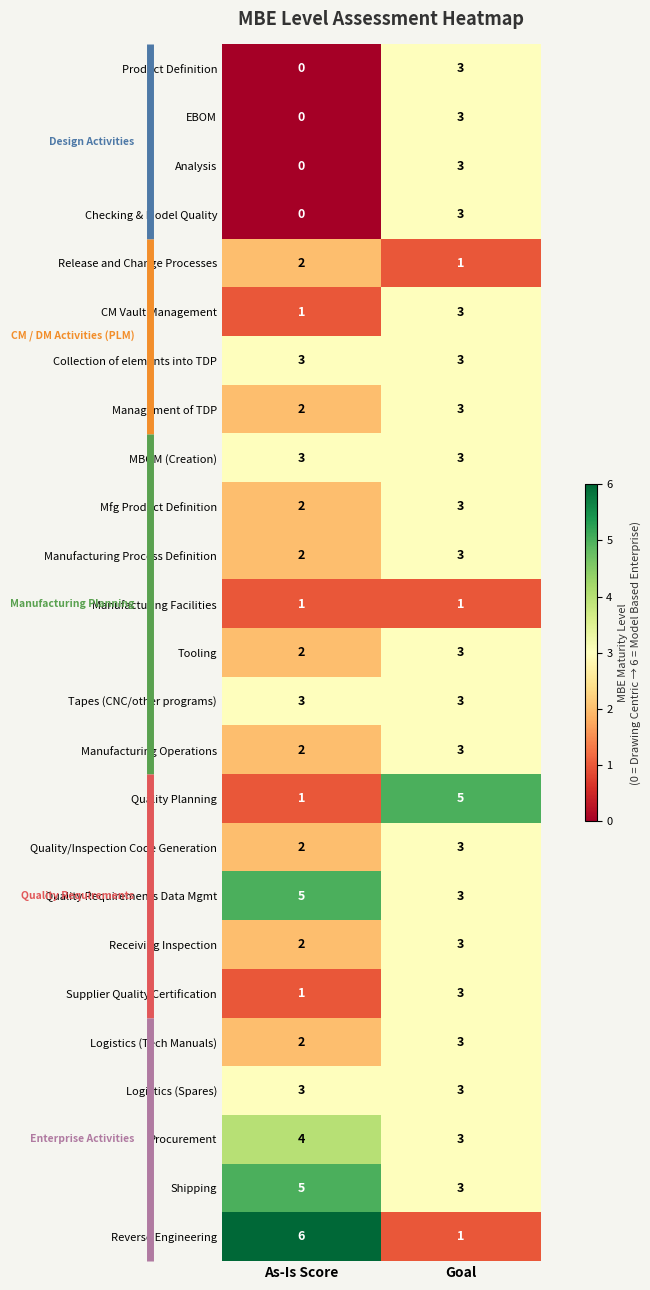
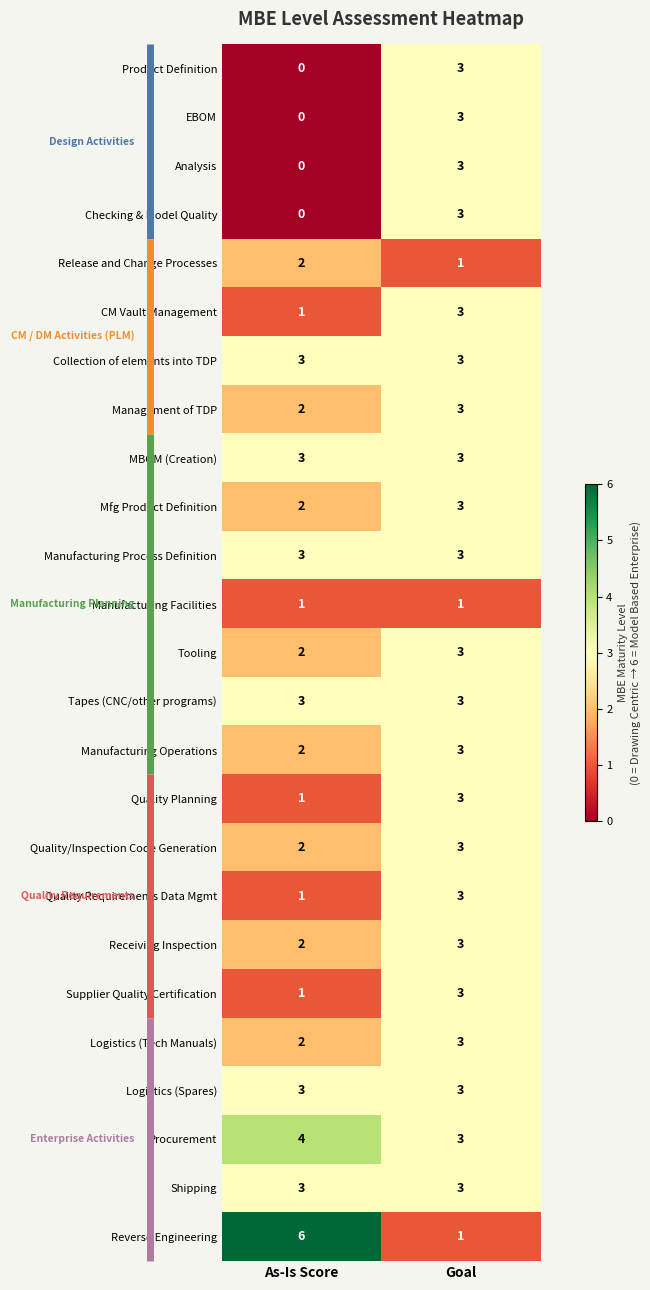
  {
    "Product Definition": {
      "As-Is Score": 0,
      "Goal": 3
    },
    "EBOM": {
      "As-Is Score": 0,
      "Goal": 3
    },
    "Analysis": {
      "As-Is Score": 0,
      "Goal": 3
    },
    "Checking & Model Quality": {
      "As-Is Score": 0,
      "Goal": 3
    },
    "Release and Change Processes": {
      "As-Is Score": 2,
      "Goal": 1
    },
    "CM Vault Management": {
      "As-Is Score": 1,
      "Goal": 3
    },
    "Collection of elements into TDP": {
      "As-Is Score": 3,
      "Goal": 3
    },
    "Management of TDP": {
      "As-Is Score": 2,
      "Goal": 3
    },
    "MBOM (Creation)": {
      "As-Is Score": 3,
      "Goal": 3
    },
    "Mfg Product Definition": {
      "As-Is Score": 2,
      "Goal": 3
    },
    "Manufacturing Process Definition": {
-     "As-Is Score": 2,
+     "As-Is Score": 3,
      "Goal": 3
    },
    "Manufacturing Facilities": {
      "As-Is Score": 1,
      "Goal": 1
    },
    "Tooling": {
      "As-Is Score": 2,
      "Goal": 3
    },
    "Tapes (CNC/other programs)": {
      "As-Is Score": 3,
      "Goal": 3
    },
    "Manufacturing Operations": {
      "As-Is Score": 2,
      "Goal": 3
    },
    "Quality Planning": {
      "As-Is Score": 1,
-     "Goal": 5
+     "Goal": 3
    },
    "Quality/Inspection Code Generation": {
      "As-Is Score": 2,
      "Goal": 3
    },
    "Quality Requirements Data Mgmt": {
-     "As-Is Score": 5,
+     "As-Is Score": 1,
      "Goal": 3
    },
    "Receiving Inspection": {
      "As-Is Score": 2,
      "Goal": 3
    },
    "Supplier Quality Certification": {
      "As-Is Score": 1,
      "Goal": 3
    },
    "Logistics (Tech Manuals)": {
      "As-Is Score": 2,
      "Goal": 3
    },
    "Logistics (Spares)": {
      "As-Is Score": 3,
      "Goal": 3
    },
    "Procurement": {
      "As-Is Score": 4,
      "Goal": 3
    },
    "Shipping": {
-     "As-Is Score": 5,
+     "As-Is Score": 3,
      "Goal": 3
    },
    "Reverse Engineering": {
      "As-Is Score": 6,
      "Goal": 1
    }
  }
